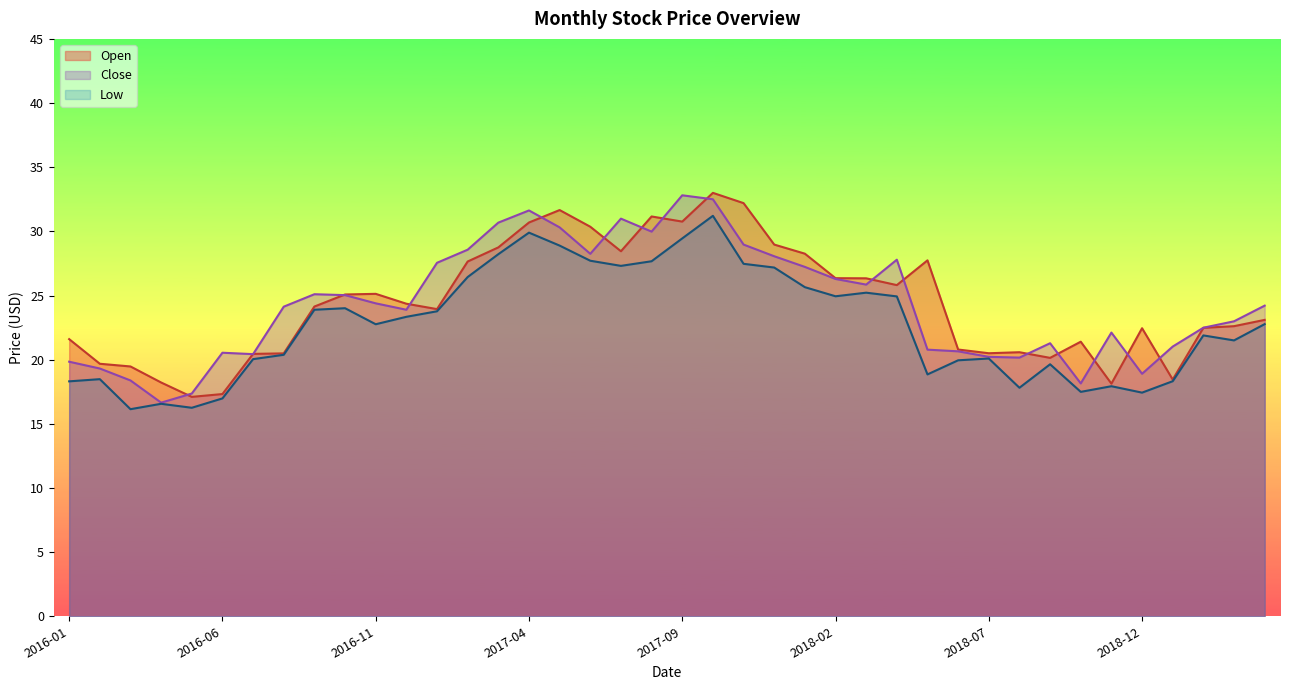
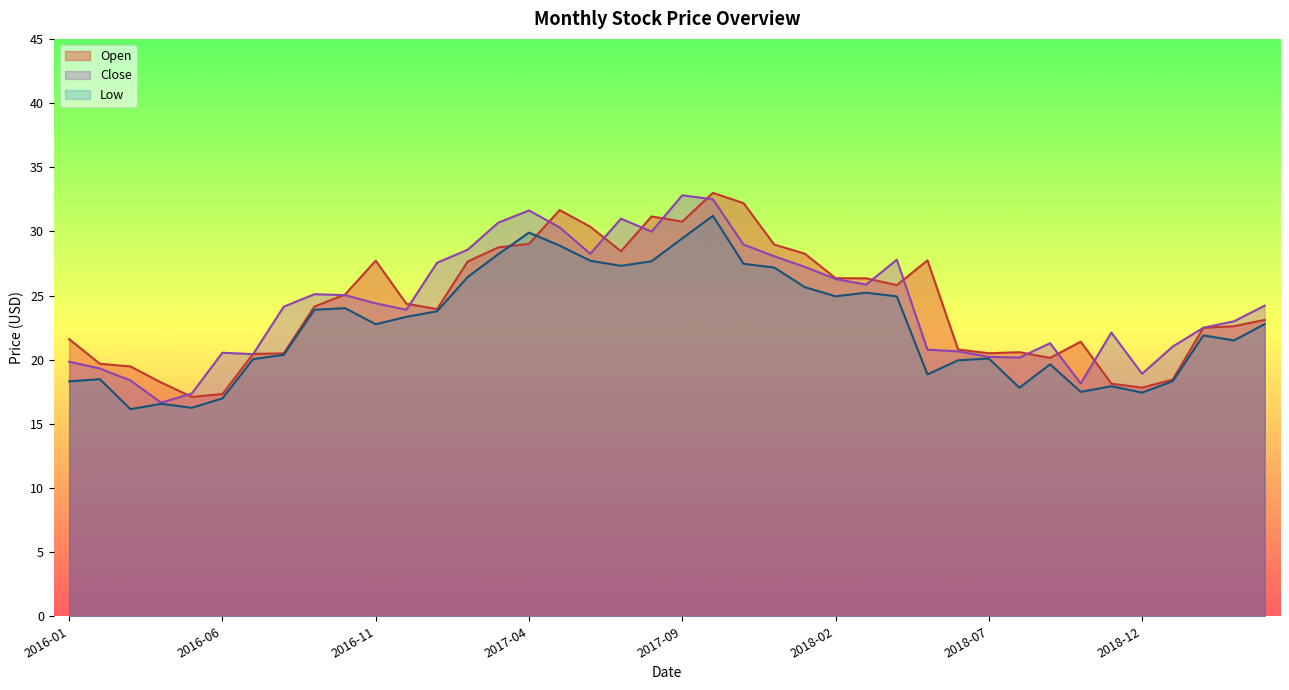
  {
    "Open": {
      "2016-01": 21.6,
      "2016-06": 17.3,
-     "2016-11": 25.1,
-     "2017-04": 30.7,
+     "2016-11": 27.7,
+     "2017-04": 29.0,
      "2017-09": 30.8,
      "2018-07": 20.5,
-     "2018-12": 22.5
+     "2018-12": 17.8
    }
  }
